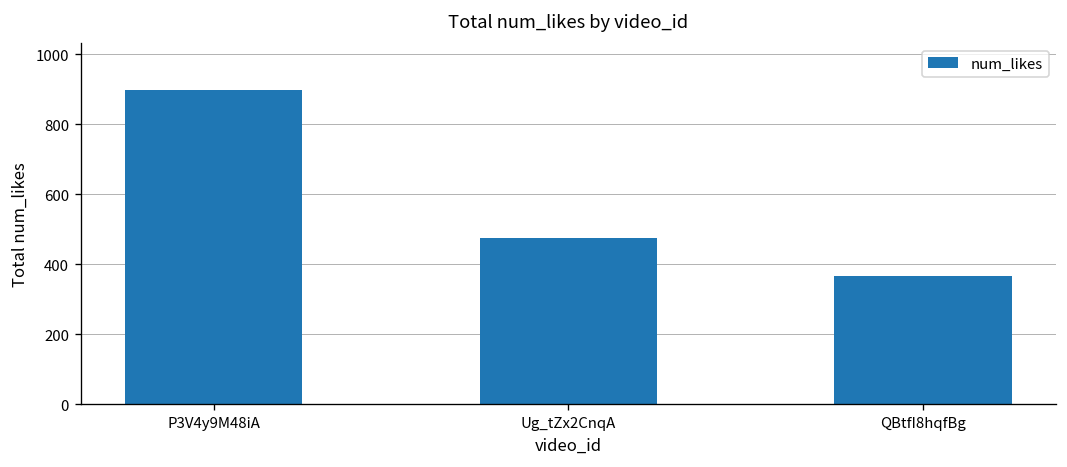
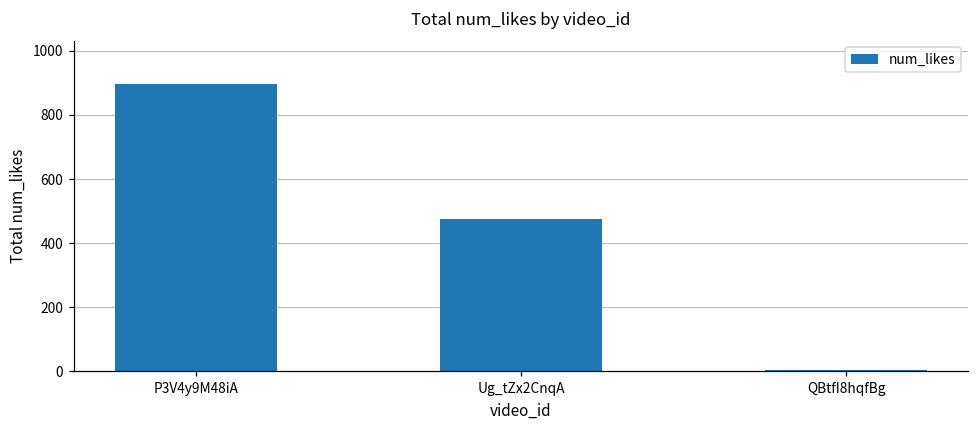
  {
    "P3V4y9M48iA": 900,
    "Ug_tZx2CnqA": 480,
-   "QBtfI8hqfBg": 370
+   "QBtfI8hqfBg": 10
  }
